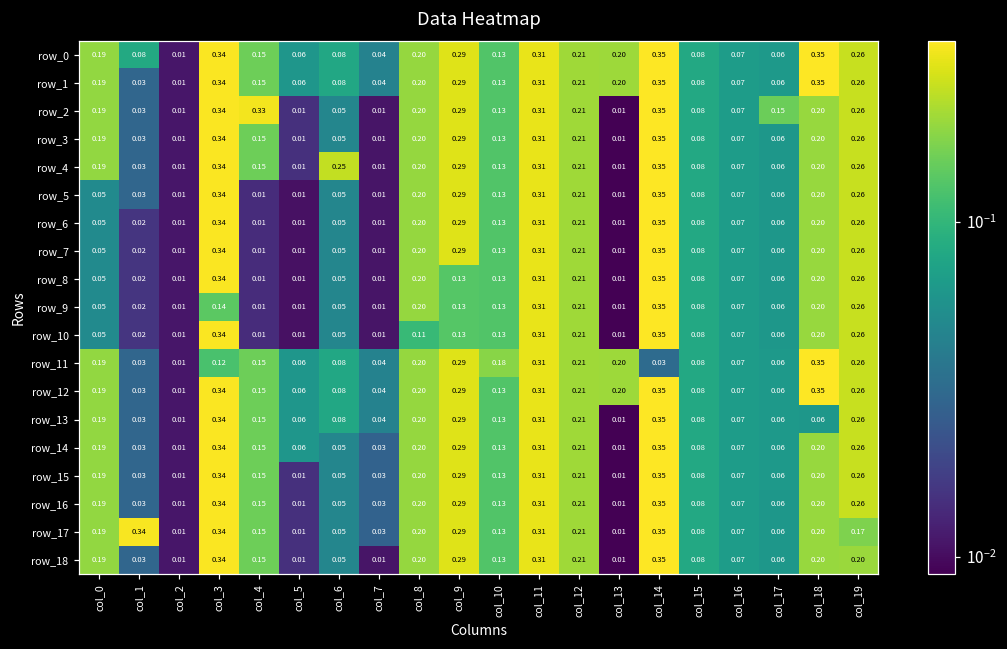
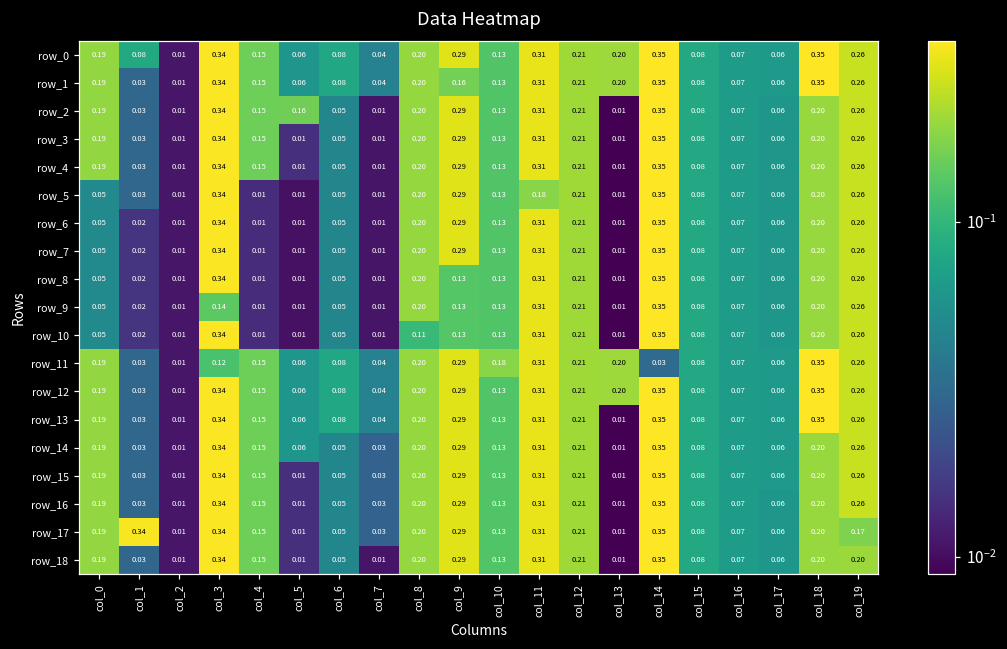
  {
    "row_1": {
      "col_0": 0.19,
      "col_1": 0.03,
      "col_2": 0.01,
      "col_3": 0.34,
      "col_4": 0.15,
      "col_5": 0.06,
      "col_6": 0.08,
      "col_7": 0.04,
      "col_8": 0.20,
-     "col_9": 0.29,
+     "col_9": 0.16,
      "col_10": 0.13,
      "col_11": 0.31,
      "col_12": 0.21,
      "col_13": 0.20,
      "col_14": 0.35,
      "col_15": 0.08,
      "col_16": 0.07,
      "col_17": 0.06,
      "col_18": 0.35,
      "col_19": 0.26
    },
    "row_2": {
      "col_0": 0.19,
      "col_1": 0.03,
      "col_2": 0.01,
      "col_3": 0.34,
-     "col_4": 0.33,
-     "col_5": 0.01,
+     "col_4": 0.15,
+     "col_5": 0.16,
      "col_6": 0.05,
      "col_7": 0.01,
      "col_8": 0.20,
      "col_9": 0.29,
      "col_10": 0.13,
      "col_11": 0.31,
      "col_12": 0.21,
      "col_13": 0.01,
      "col_14": 0.35,
      "col_15": 0.08,
      "col_16": 0.07,
-     "col_17": 0.15,
+     "col_17": 0.06,
      "col_18": 0.20,
      "col_19": 0.26
    },
    "row_4": {
      "col_0": 0.19,
      "col_1": 0.03,
      "col_2": 0.01,
      "col_3": 0.34,
      "col_4": 0.15,
      "col_5": 0.01,
-     "col_6": 0.25,
+     "col_6": 0.05,
      "col_7": 0.01,
      "col_8": 0.20,
      "col_9": 0.29,
      "col_10": 0.13,
      "col_11": 0.31,
      "col_12": 0.21,
      "col_13": 0.01,
      "col_14": 0.35,
      "col_15": 0.08,
      "col_16": 0.07,
      "col_17": 0.06,
      "col_18": 0.20,
      "col_19": 0.26
    },
    "row_5": {
      "col_0": 0.05,
      "col_1": 0.03,
      "col_2": 0.01,
      "col_3": 0.34,
      "col_4": 0.01,
      "col_5": 0.01,
      "col_6": 0.05,
      "col_7": 0.01,
      "col_8": 0.20,
      "col_9": 0.29,
      "col_10": 0.13,
-     "col_11": 0.31,
+     "col_11": 0.18,
      "col_12": 0.21,
      "col_13": 0.01,
      "col_14": 0.35,
      "col_15": 0.08,
      "col_16": 0.07,
      "col_17": 0.06,
      "col_18": 0.20,
      "col_19": 0.26
    },
    "row_13": {
      "col_0": 0.19,
      "col_1": 0.03,
      "col_2": 0.01,
      "col_3": 0.34,
      "col_4": 0.15,
      "col_5": 0.06,
      "col_6": 0.08,
      "col_7": 0.04,
      "col_8": 0.20,
      "col_9": 0.29,
      "col_10": 0.13,
      "col_11": 0.31,
      "col_12": 0.21,
      "col_13": 0.01,
      "col_14": 0.35,
      "col_15": 0.08,
      "col_16": 0.07,
      "col_17": 0.06,
-     "col_18": 0.06,
+     "col_18": 0.35,
      "col_19": 0.26
    }
  }
